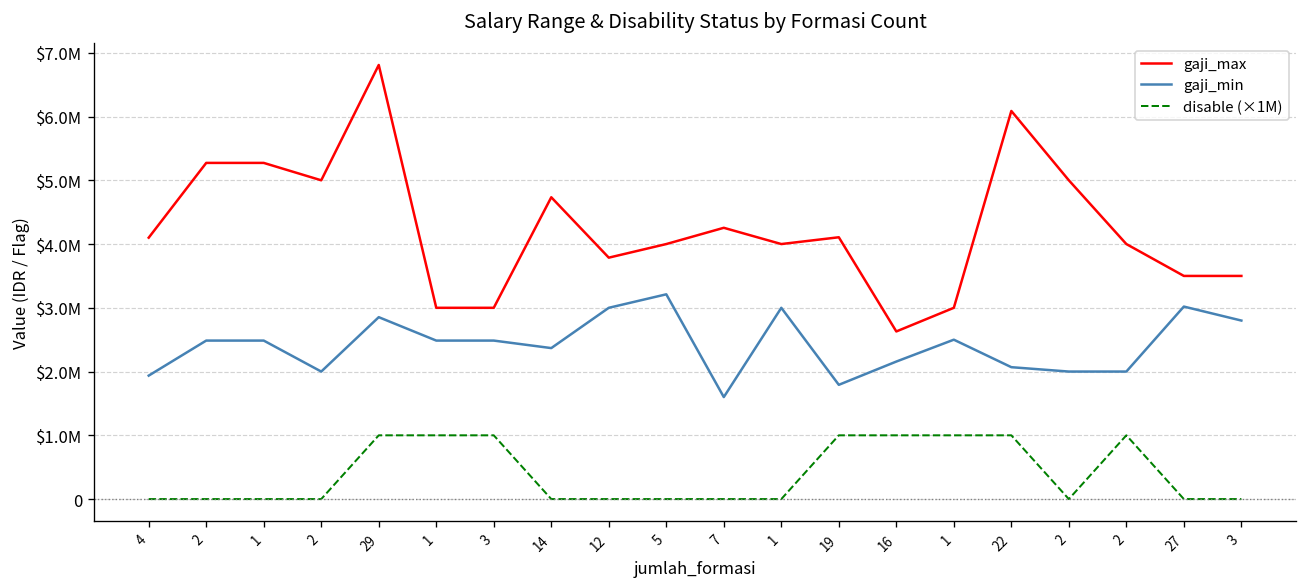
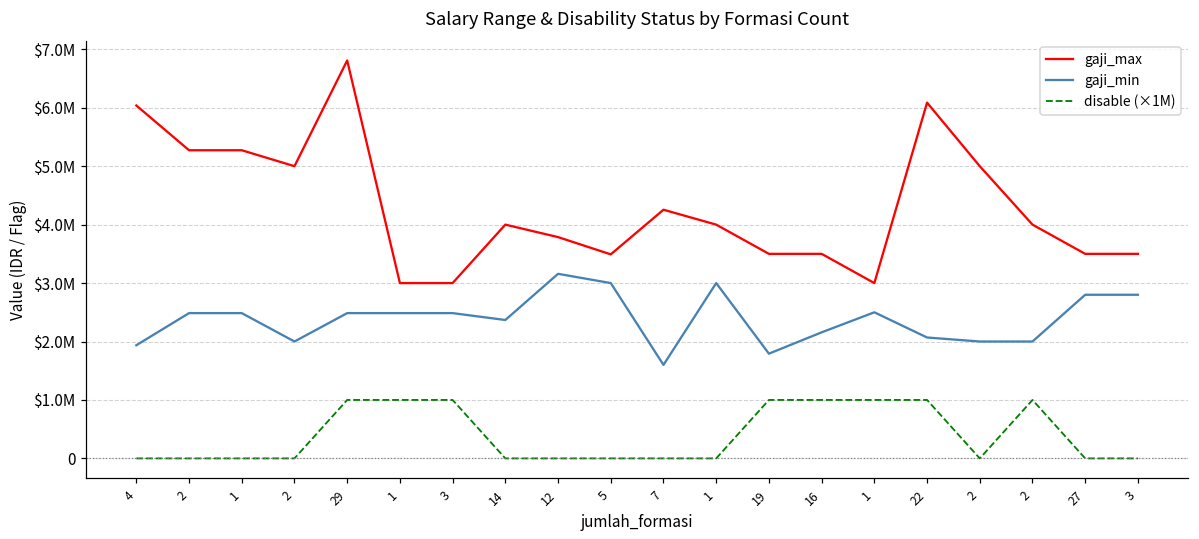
  {
    "gaji_max": {
-     "4": "$4100000",
+     "4": "$6000000",
      "29": "$6800000",
-     "14": "$4700000",
+     "14": "$4000000",
      "12": "$3800000",
-     "5": "$4000000",
+     "5": "$3500000",
      "7": "$4300000",
-     "19": "$4100000",
-     "16": "$2600000",
+     "19": "$3500000",
+     "16": "$3500000",
      "22": "$6100000",
      "27": "$3500000"
    },
    "gaji_min": {
      "4": "$1900000",
-     "29": "$2900000",
+     "29": "$2500000",
      "14": "$2400000",
-     "12": "$3000000",
-     "5": "$3200000",
+     "12": "$3200000",
+     "5": "$3000000",
      "7": "$1600000",
      "19": "$1800000",
      "16": "$2200000",
      "22": "$2100000",
-     "27": "$3000000"
+     "27": "$2800000"
    },
    "disable (×1M)": {
      "4": "$0",
      "29": "$1000000",
      "14": "$0",
      "12": "$0",
      "5": "$0",
      "7": "$0",
      "19": "$1000000",
      "16": "$1000000",
      "22": "$1000000",
      "27": "$0"
    }
  }
